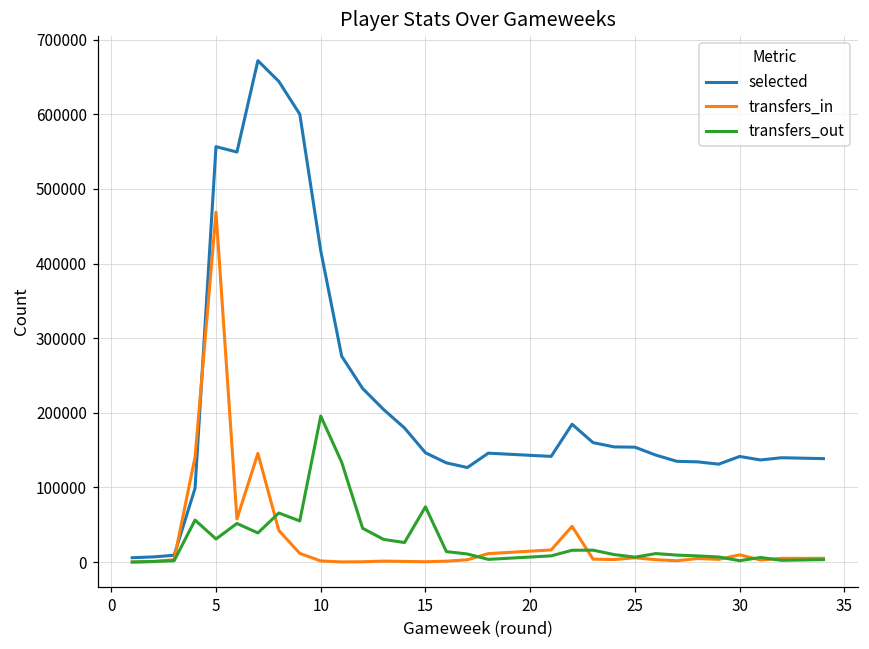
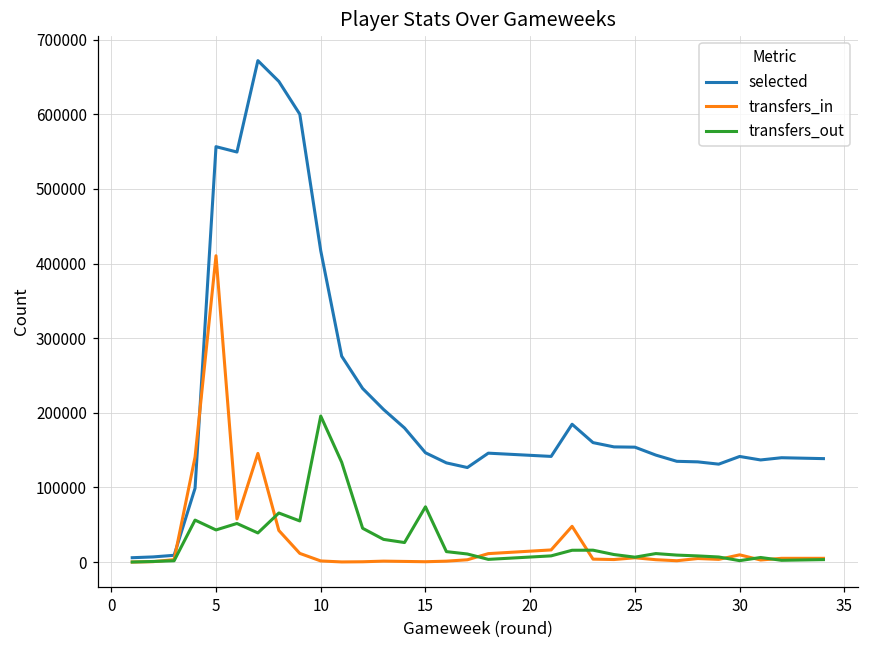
  {
    "selected": {
      "5": 560000,
      "10": 420000,
      "15": 150000,
      "25": 150000,
      "30": 140000
    },
    "transfers_in": {
-     "5": 470000,
+     "5": 410000,
      "10": 0,
      "15": 0,
      "30": 10000
    },
    "transfers_out": {
-     "5": 30000,
+     "5": 40000,
      "10": 200000,
      "15": 70000,
      "30": 0
    }
  }
